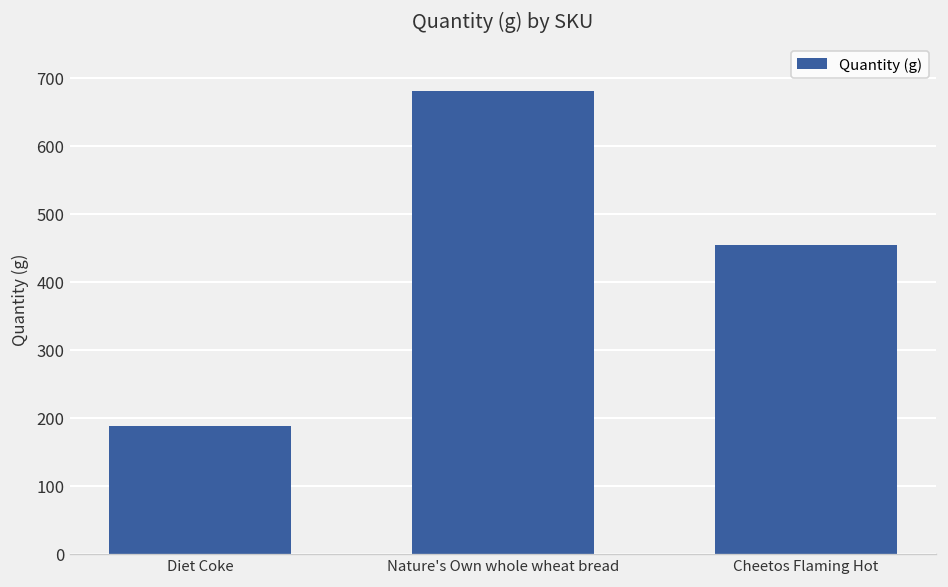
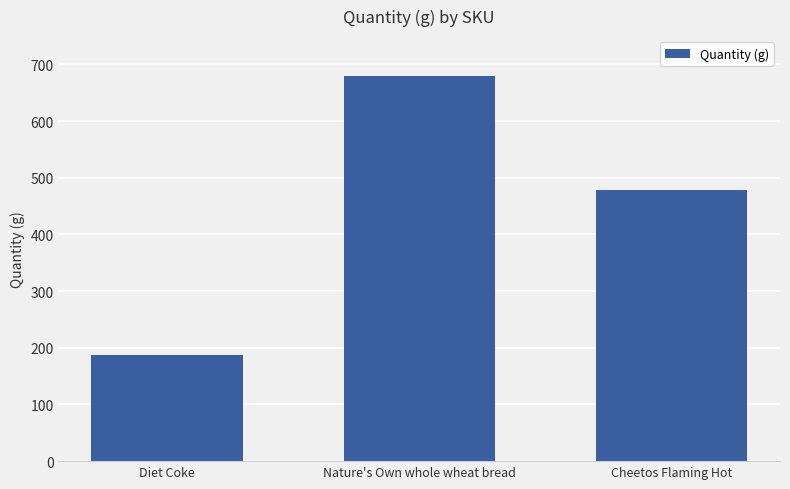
  {
    "Diet Coke": 190,
    "Nature's Own whole wheat bread": 680,
-   "Cheetos Flaming Hot": 450
+   "Cheetos Flaming Hot": 480
  }
